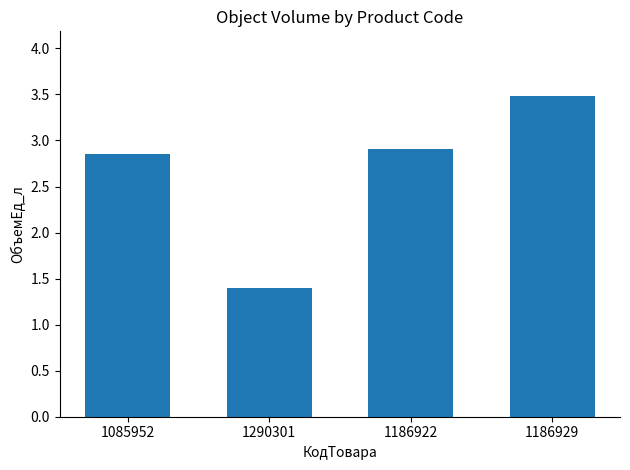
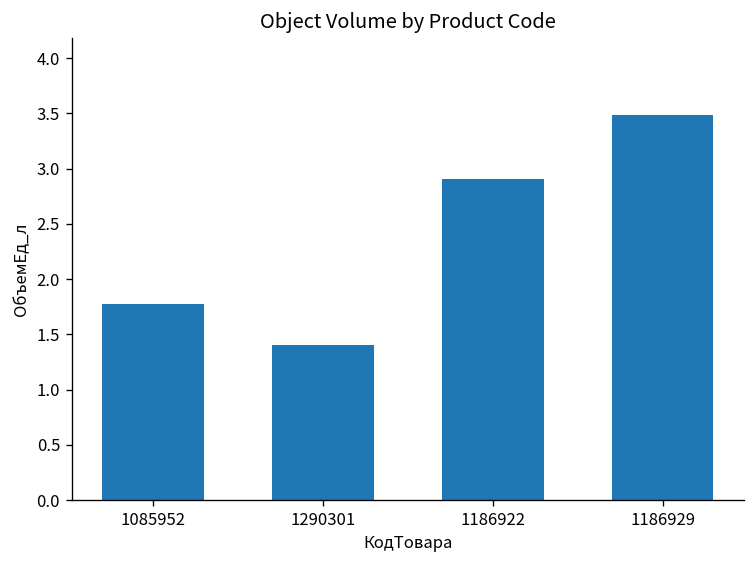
  {
-   "1085952": 2.9,
+   "1085952": 1.8,
    "1290301": 1.4,
    "1186922": 2.9,
    "1186929": 3.5
  }
